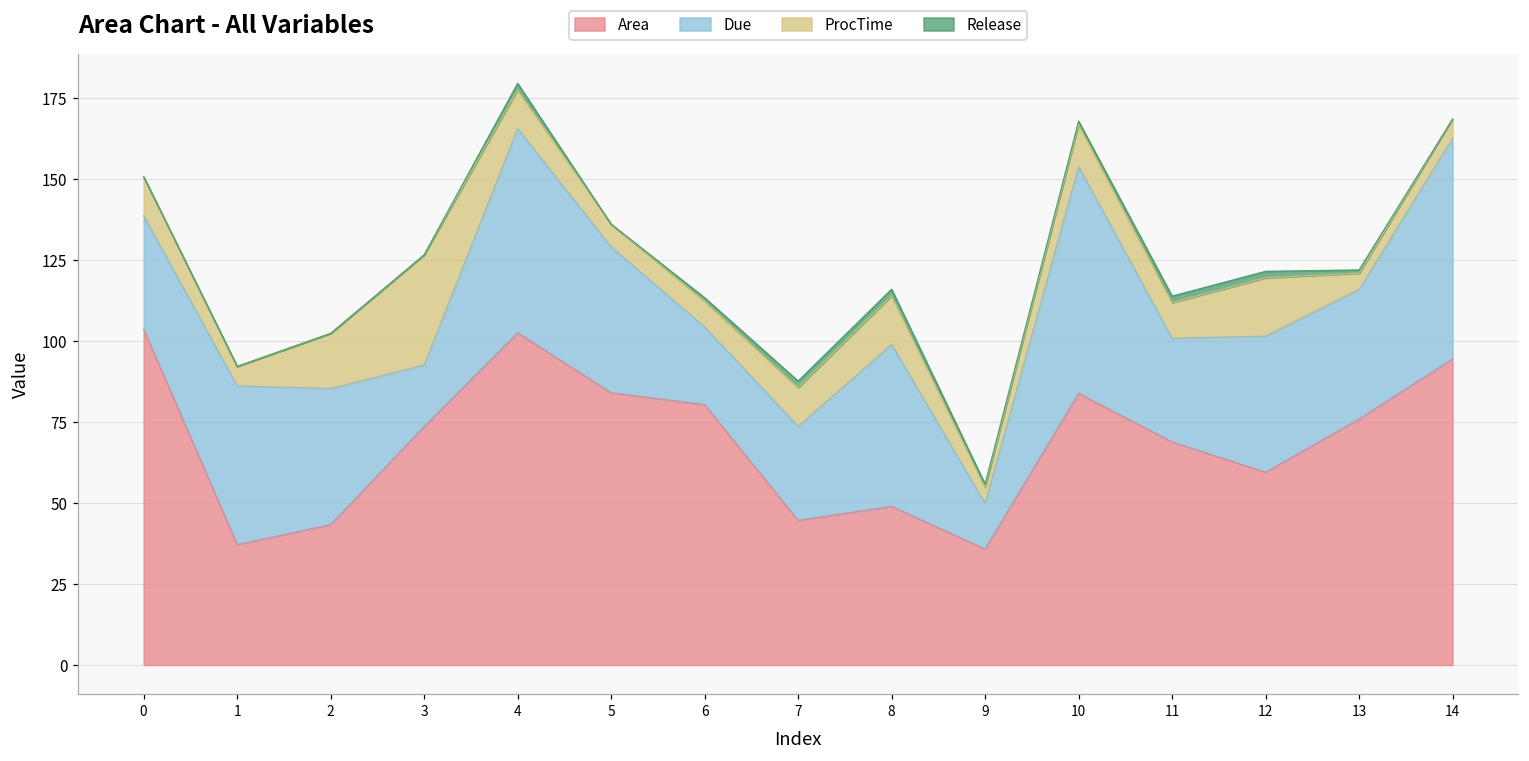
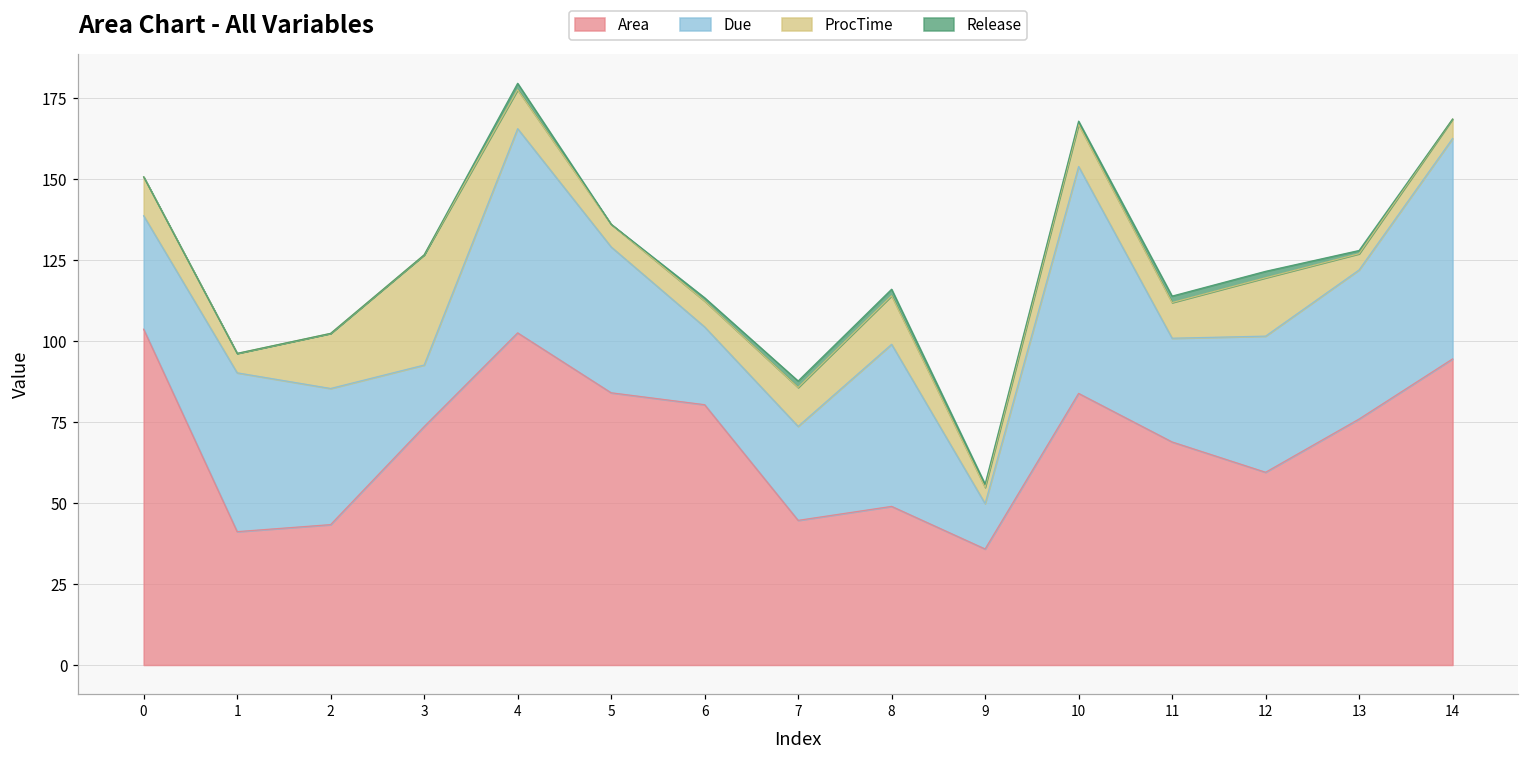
  {
    "Area": {
      "0": 104,
-     "1": 37,
+     "1": 41,
      "2": 43,
      "3": 74,
      "4": 102,
      "5": 84,
      "6": 80,
      "7": 45,
      "8": 49,
      "9": 36,
      "10": 84,
      "11": 69,
      "12": 59,
      "13": 76,
      "14": 94
    },
    "Due": {
      "0": 35,
      "1": 49,
      "2": 42,
      "3": 19,
      "4": 63,
      "5": 45,
      "6": 24,
      "7": 29,
      "8": 50,
      "9": 14,
      "10": 70,
      "11": 32,
      "12": 42,
-     "13": 40,
+     "13": 46,
      "14": 68
    },
    "ProcTime": {
      "4": 12,
      "6": 8,
      "7": 12,
      "8": 15,
      "9": 5,
      "10": 13,
      "11": 11,
      "12": 18,
      "13": 5
    },
    "Release": {
      "4": 2,
      "6": 1,
      "7": 2,
      "8": 2,
      "9": 1,
      "10": 1,
      "11": 2,
      "12": 2,
      "13": 1
    }
  }
